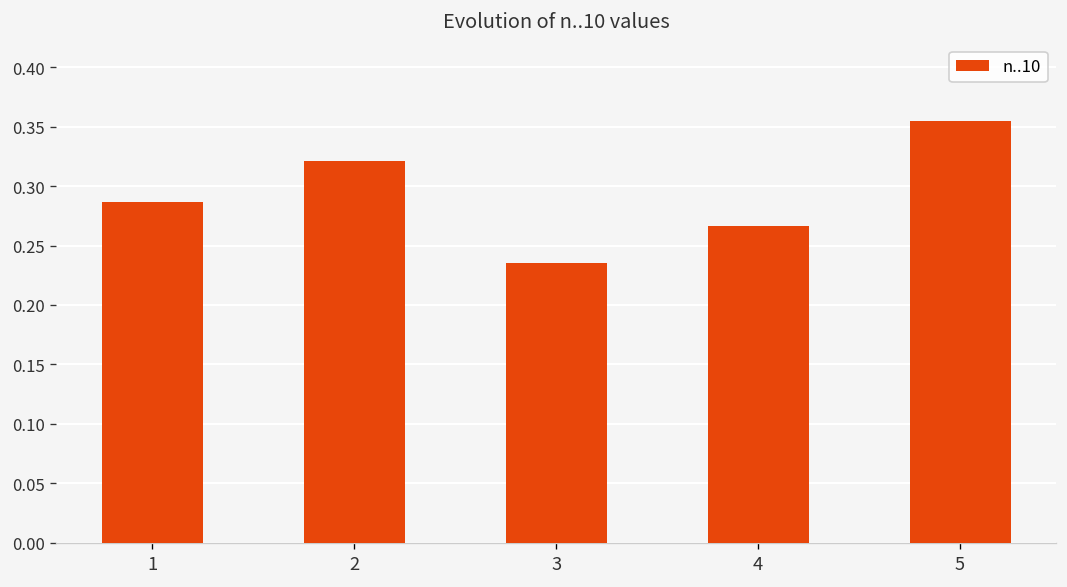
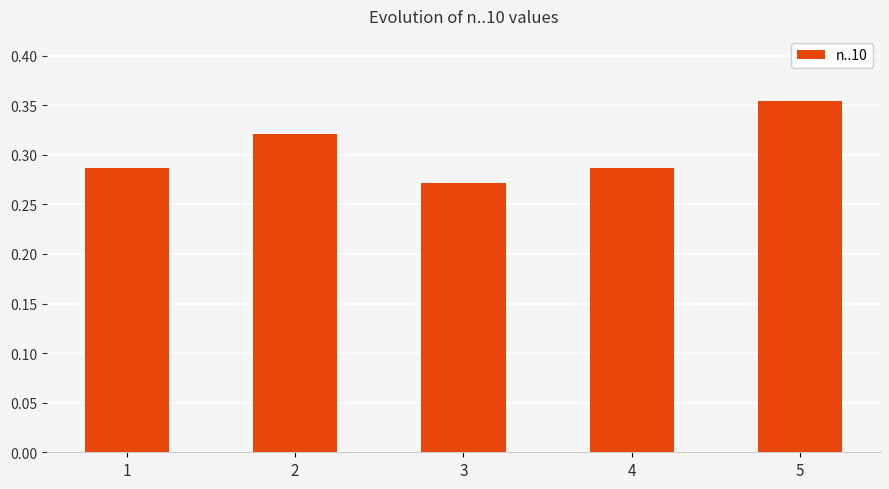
  {
    "1": 0.29,
    "2": 0.32,
-   "3": 0.24,
-   "4": 0.27,
+   "3": 0.27,
+   "4": 0.29,
    "5": 0.35
  }
